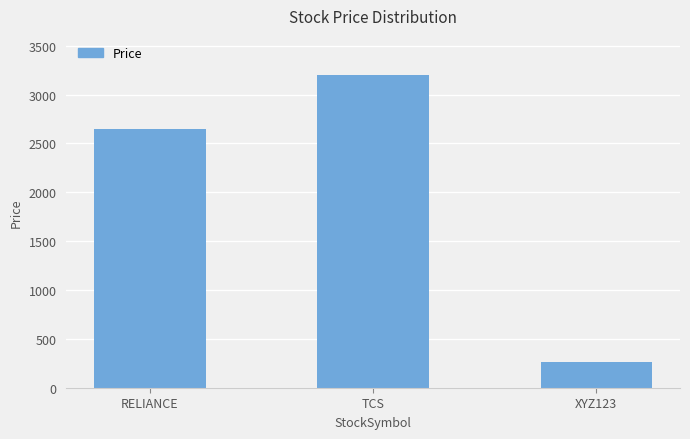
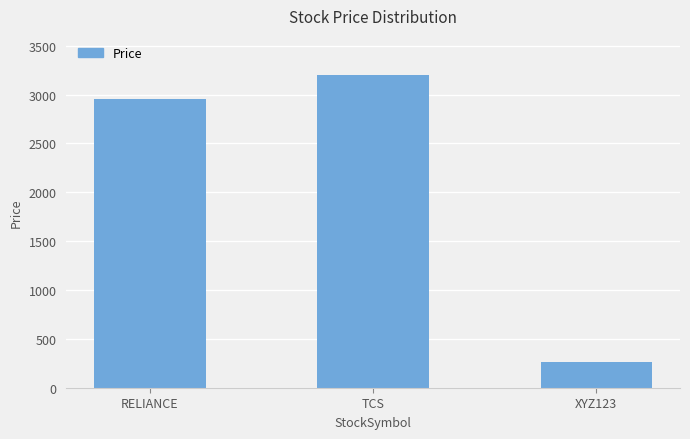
  {
-   "RELIANCE": 2600,
+   "RELIANCE": 3000,
    "TCS": 3200,
    "XYZ123": 300
  }
